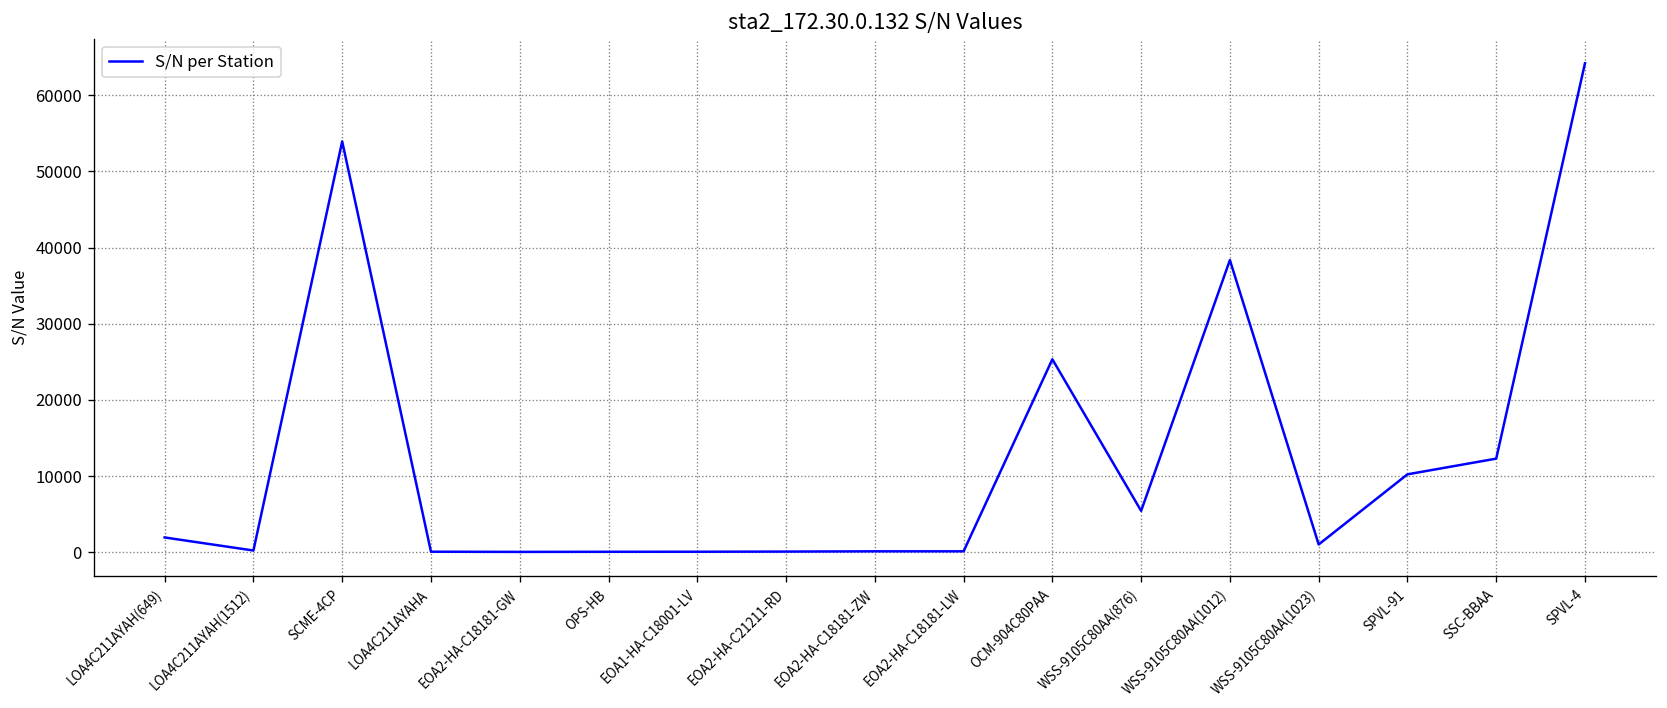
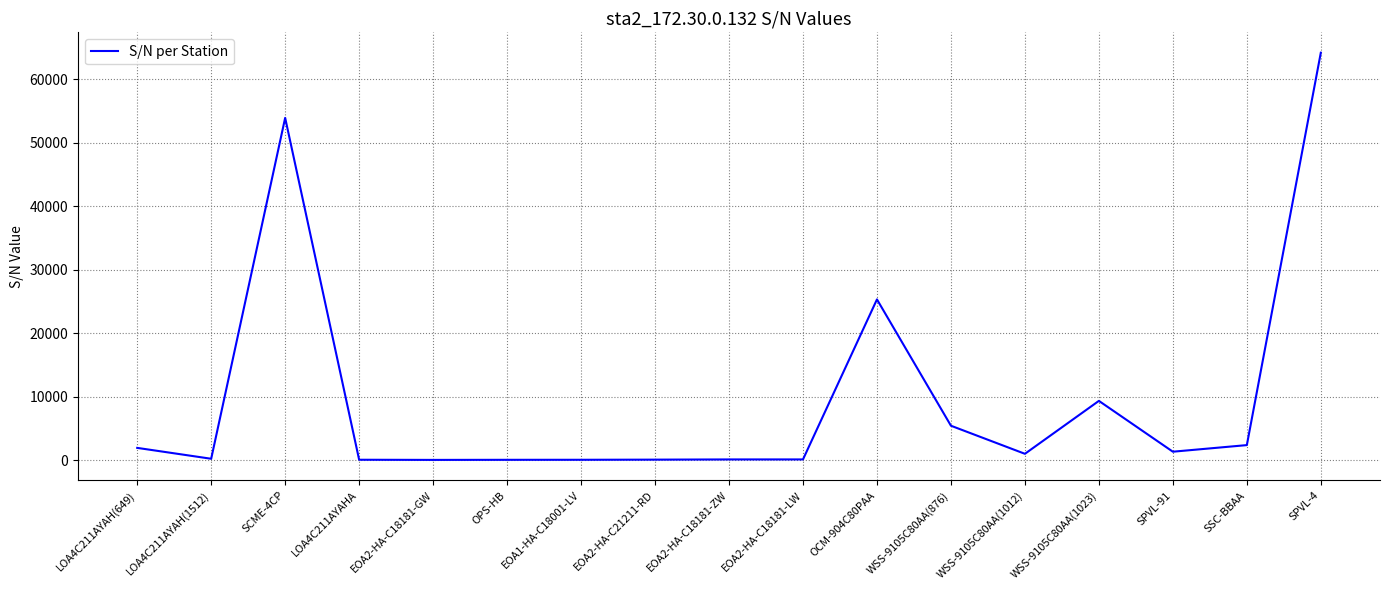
  {
    "LOA4C211AYAH(649)": 2000,
    "LOA4C211AYAH(1512)": 0,
    "SCME-4CP": 54000,
    "LOA4C211AYAHA": 0,
    "EOA2-HA-C18181-GW": 0,
    "OPS-HB": 0,
    "EOA1-HA-C18001-LV": 0,
    "EOA2-HA-C21211-RD": 0,
    "EOA2-HA-C18181-ZW": 0,
    "EOA2-HA-C18181-LW": 0,
    "OCM-904C80PAA": 25000,
    "WSS-9105C80AA(876)": 5000,
-   "WSS-9105C80AA(1012)": 38000,
-   "WSS-9105C80AA(1023)": 1000,
-   "SPVL-91": 10000,
-   "SSC-BBAA": 12000,
+   "WSS-9105C80AA(1012)": 1000,
+   "WSS-9105C80AA(1023)": 9000,
+   "SPVL-91": 1000,
+   "SSC-BBAA": 2000,
    "SPVL-4": 64000
  }
